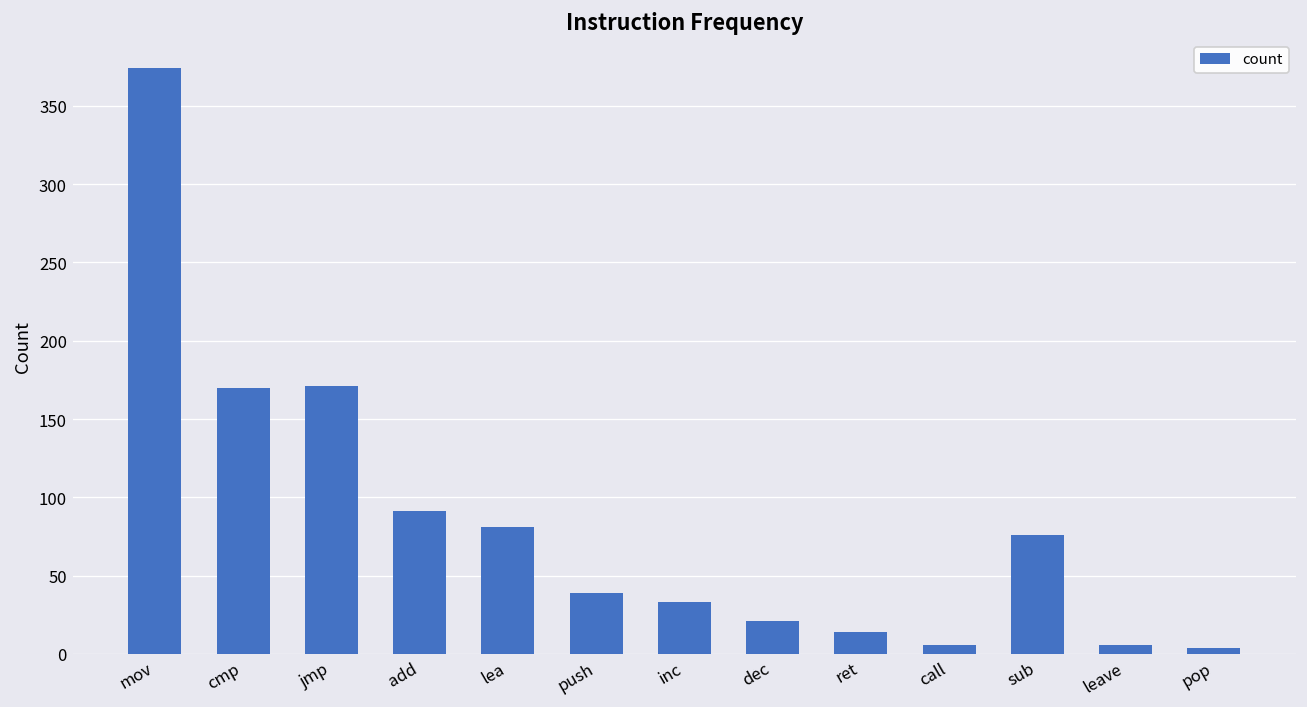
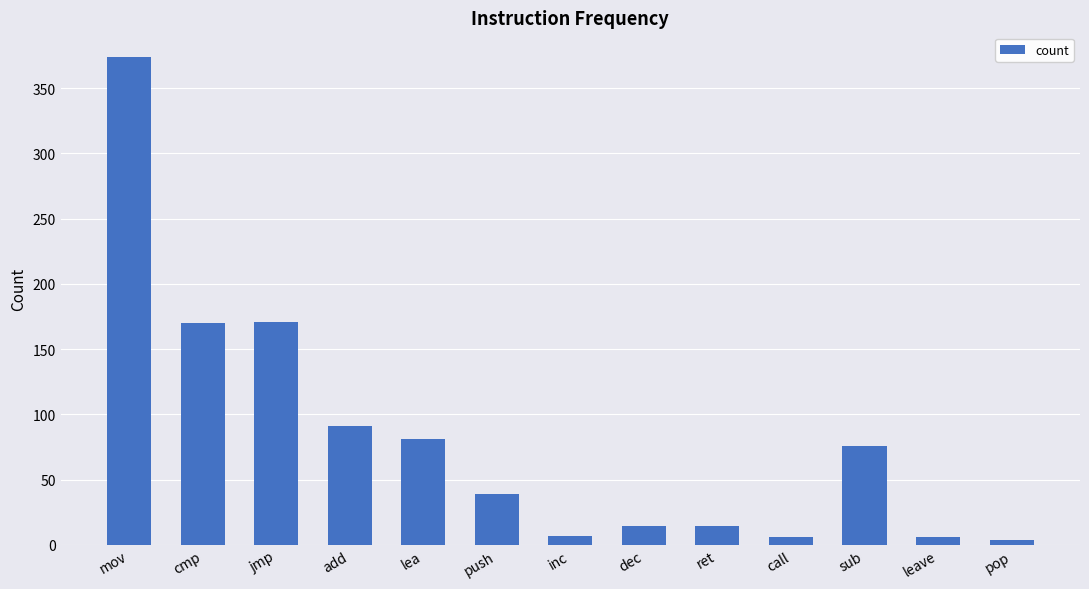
  {
    "mov": 374,
    "cmp": 170,
    "jmp": 171,
    "add": 91,
    "lea": 81,
    "push": 39,
-   "inc": 33,
-   "dec": 21,
+   "inc": 7,
+   "dec": 14,
    "ret": 14,
    "call": 6,
    "sub": 76,
    "leave": 6,
    "pop": 4
  }
